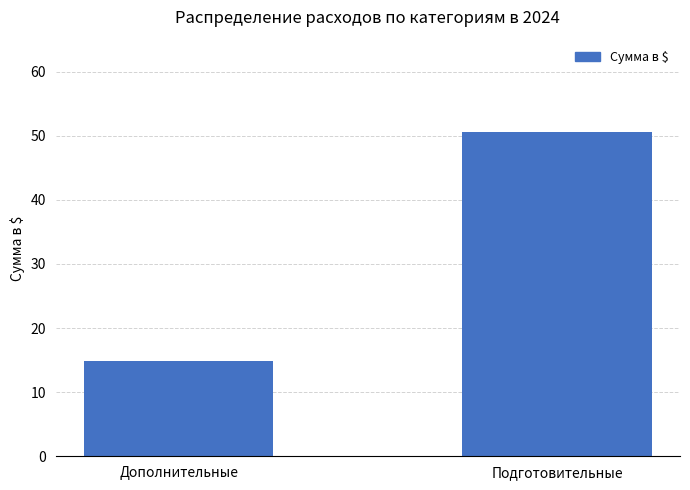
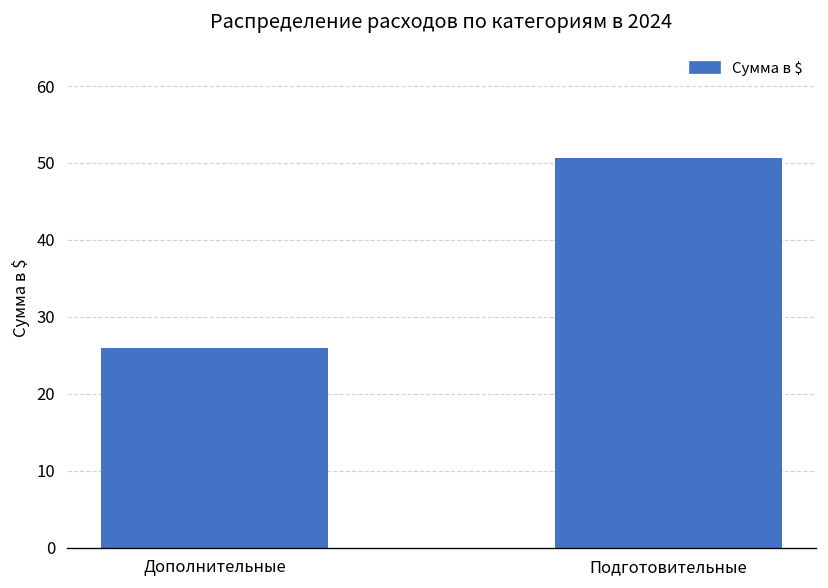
  {
-   "Дополнительные": 15,
+   "Дополнительные": 26,
    "Подготовительные": 51
  }
